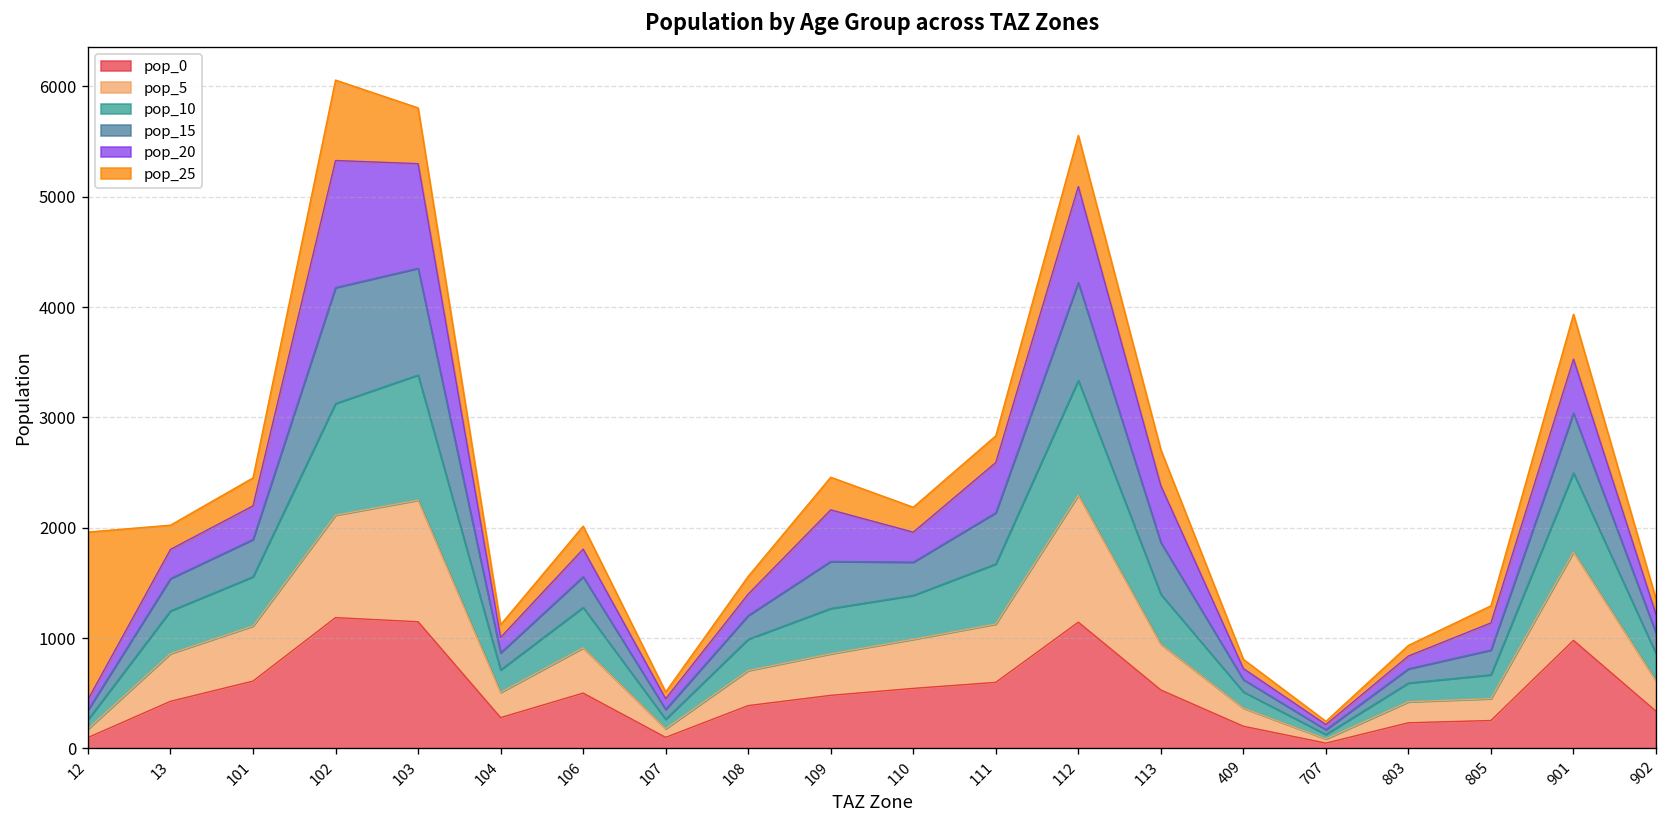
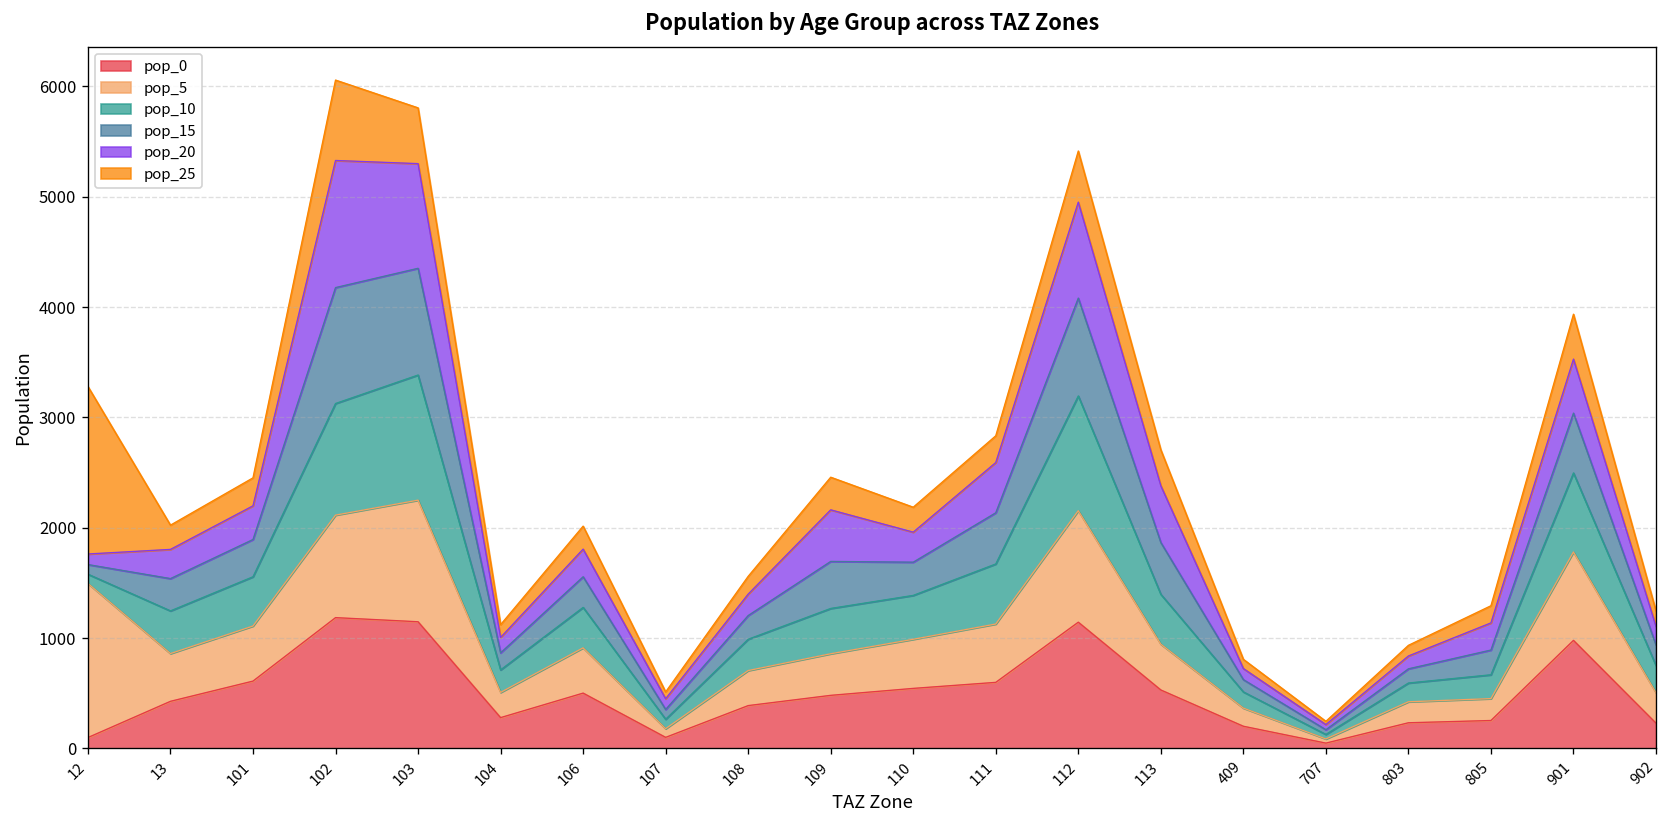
  {
    "pop_0": {
      "12": 100,
      "13": 400,
      "101": 600,
      "102": 1200,
      "103": 1100,
      "104": 300,
      "106": 500,
      "107": 100,
      "108": 400,
      "109": 500,
      "110": 500,
      "111": 600,
      "112": 1100,
      "113": 500,
      "409": 200,
      "707": 0,
      "803": 200,
      "805": 300,
      "901": 1000,
-     "902": 300
+     "902": 200
    },
    "pop_5": {
-     "12": 100,
+     "12": 1400,
      "13": 400,
      "101": 500,
      "102": 900,
      "103": 1100,
      "104": 200,
      "106": 400,
      "107": 100,
      "108": 300,
      "109": 400,
      "110": 400,
      "111": 500,
-     "112": 1200,
+     "112": 1000,
      "113": 400,
      "409": 200,
      "707": 0,
      "803": 200,
      "805": 200,
      "901": 800,
      "902": 300
    },
    "pop_20": {
      "12": 100,
      "13": 300,
      "101": 300,
      "102": 1200,
      "103": 900,
      "104": 100,
      "106": 300,
      "107": 100,
      "108": 200,
      "109": 500,
      "110": 300,
      "111": 500,
      "112": 900,
      "113": 500,
      "409": 100,
      "707": 0,
      "803": 100,
      "805": 200,
      "901": 500,
      "902": 200
    },
    "pop_25": {
      "12": 1500,
      "13": 200,
      "101": 300,
      "102": 700,
      "103": 500,
      "104": 100,
      "106": 200,
      "107": 100,
      "108": 200,
      "109": 300,
      "110": 200,
      "111": 200,
      "112": 500,
      "113": 300,
      "409": 100,
      "707": 0,
      "803": 100,
      "805": 200,
      "901": 400,
      "902": 100
    }
  }
